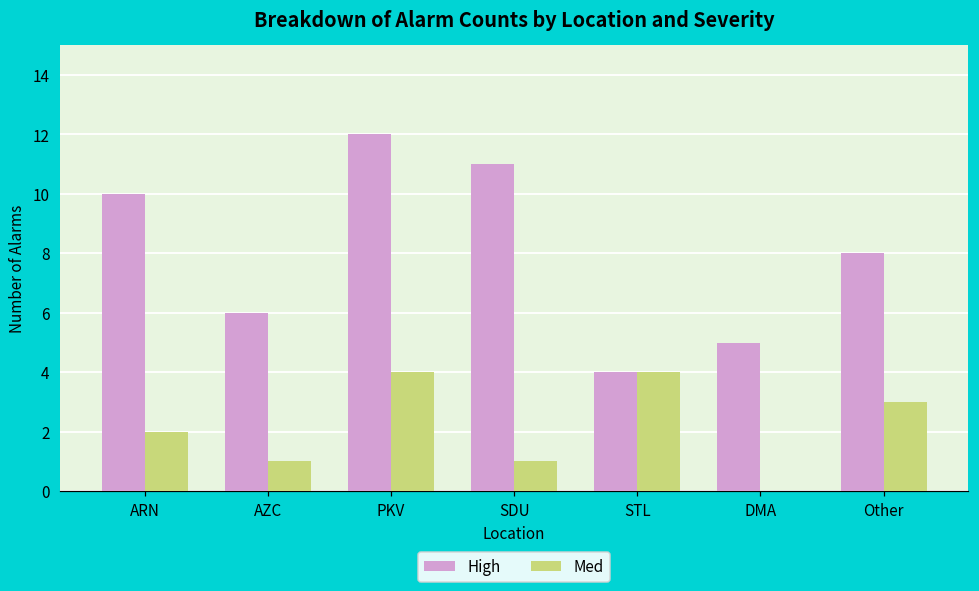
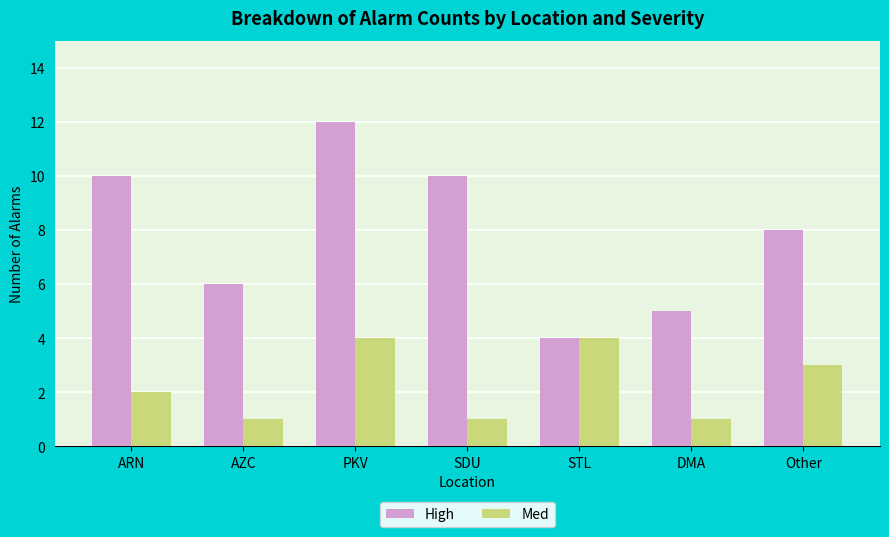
  {
    "High": {
      "ARN": 10,
      "AZC": 6,
      "PKV": 12,
-     "SDU": 11,
+     "SDU": 10,
      "STL": 4,
      "DMA": 5,
      "Other": 8
    },
    "Med": {
      "ARN": 2,
      "AZC": 1,
      "PKV": 4,
      "SDU": 1,
      "STL": 4,
-     "DMA": 0,
+     "DMA": 1,
      "Other": 3
    }
  }
